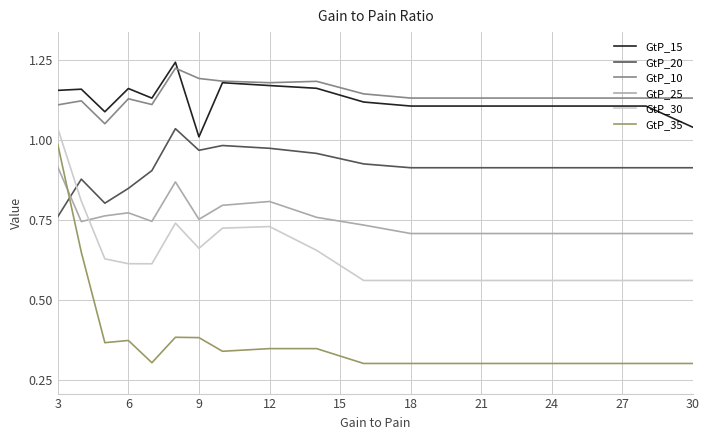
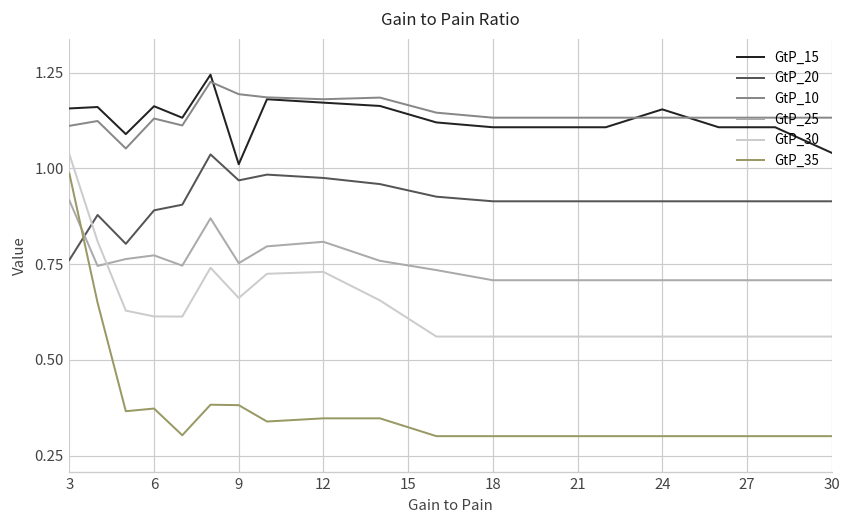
  {
    "GtP_15": {
      "3": 1.16,
      "6": 1.16,
      "9": 1.01,
      "12": 1.17,
      "18": 1.11,
-     "24": 1.11,
+     "24": 1.15,
      "30": 1.04
    },
    "GtP_20": {
      "3": 0.76,
-     "6": 0.85,
+     "6": 0.89,
      "9": 0.97,
      "12": 0.97,
      "18": 0.91,
      "24": 0.91,
      "30": 0.91
    }
  }
